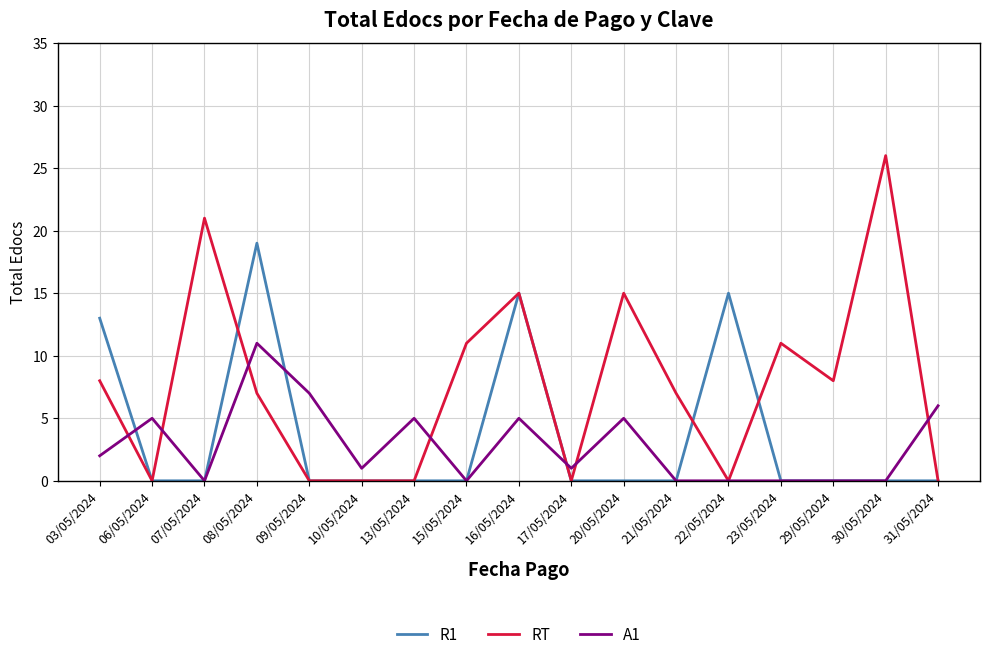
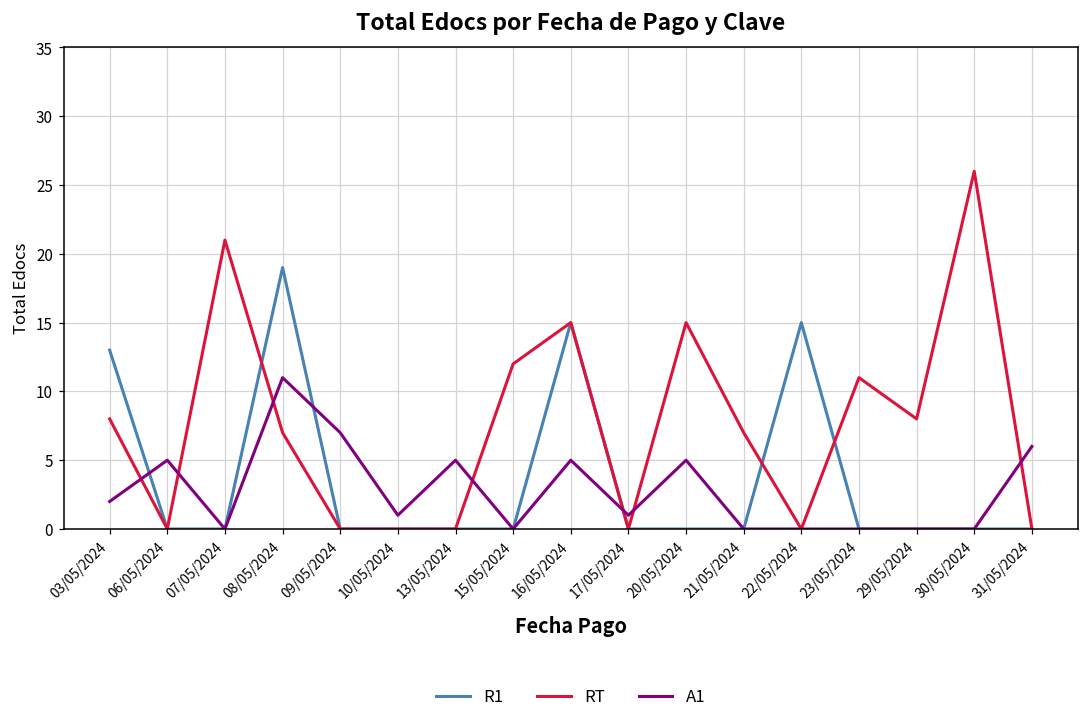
  {
    "R1": {
      "03/05/2024": 13,
      "08/05/2024": 19,
      "20/05/2024": 0,
      "22/05/2024": 15
    },
    "RT": {
      "03/05/2024": 8,
      "07/05/2024": 21,
      "08/05/2024": 7,
-     "15/05/2024": 11,
+     "15/05/2024": 12,
      "20/05/2024": 15,
      "21/05/2024": 7,
      "23/05/2024": 11,
      "29/05/2024": 8,
      "30/05/2024": 26
    },
    "A1": {
      "03/05/2024": 2,
      "06/05/2024": 5,
      "08/05/2024": 11,
      "09/05/2024": 7,
      "10/05/2024": 1,
      "13/05/2024": 5,
      "16/05/2024": 5,
      "17/05/2024": 1,
      "20/05/2024": 5,
      "31/05/2024": 6
    }
  }
